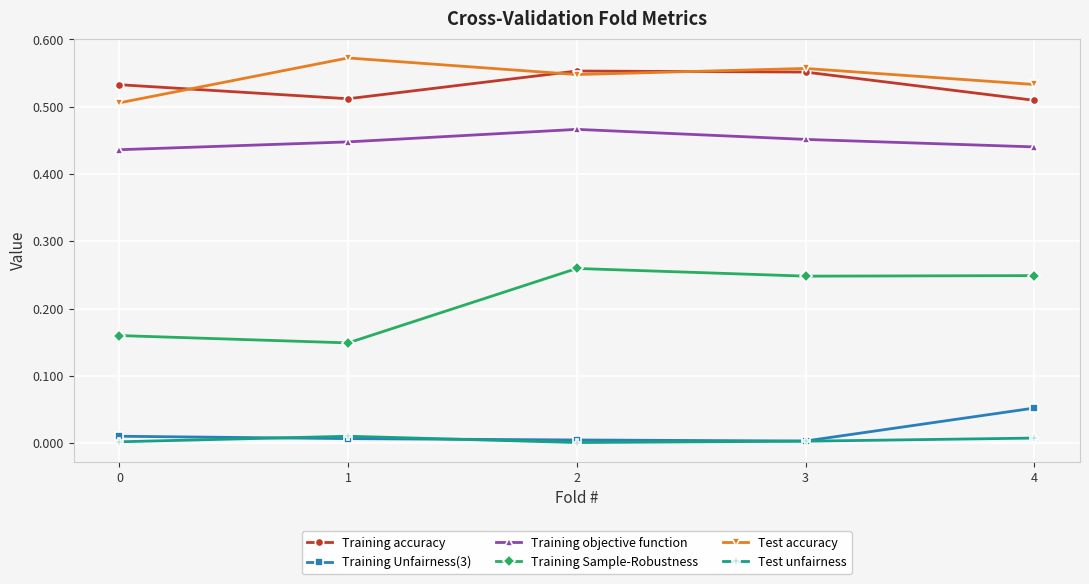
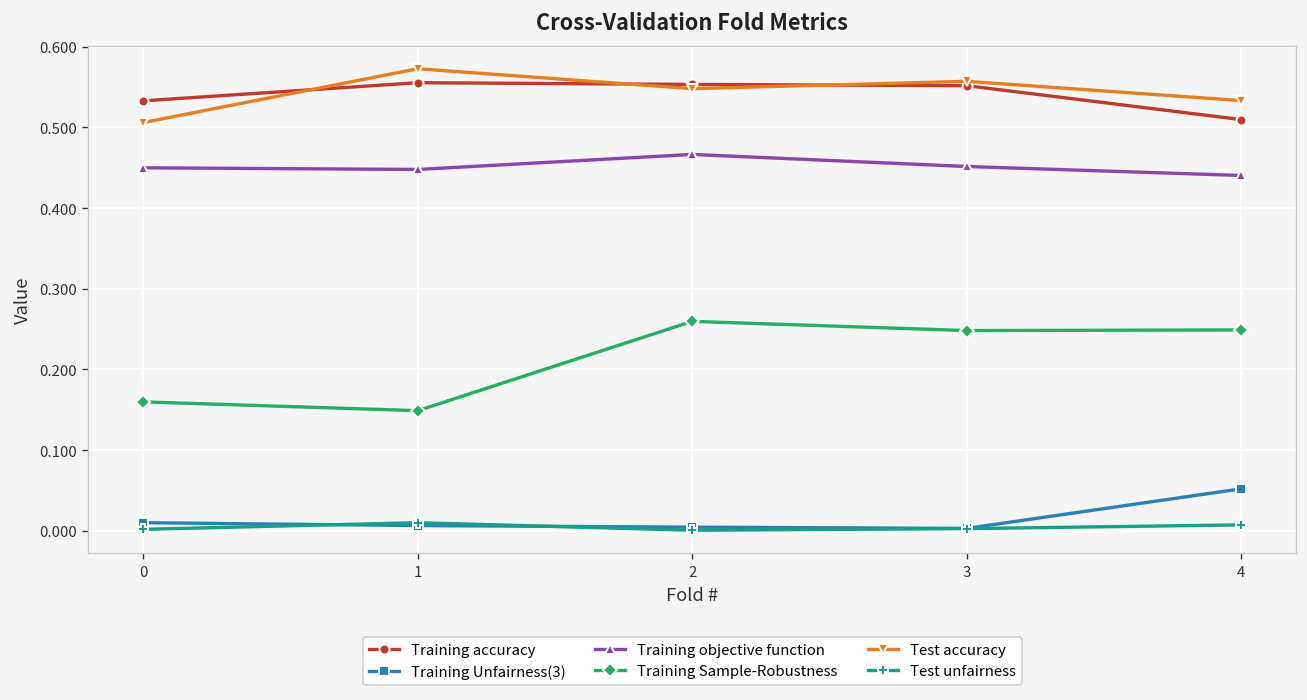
  {
    "Training accuracy": {
      "0": 0.53,
-     "1": 0.51,
+     "1": 0.56,
      "2": 0.55,
      "3": 0.55,
      "4": 0.51
    },
    "Training Unfairness(3)": {
      "0": 0.01,
      "2": 0.00,
      "4": 0.05
    },
    "Training objective function": {
-     "0": 0.44,
+     "0": 0.45,
      "1": 0.45,
      "2": 0.47,
      "3": 0.45,
      "4": 0.44
    },
    "Test accuracy": {
      "0": 0.51,
      "1": 0.57,
      "2": 0.55,
      "3": 0.56,
      "4": 0.53
    }
  }
